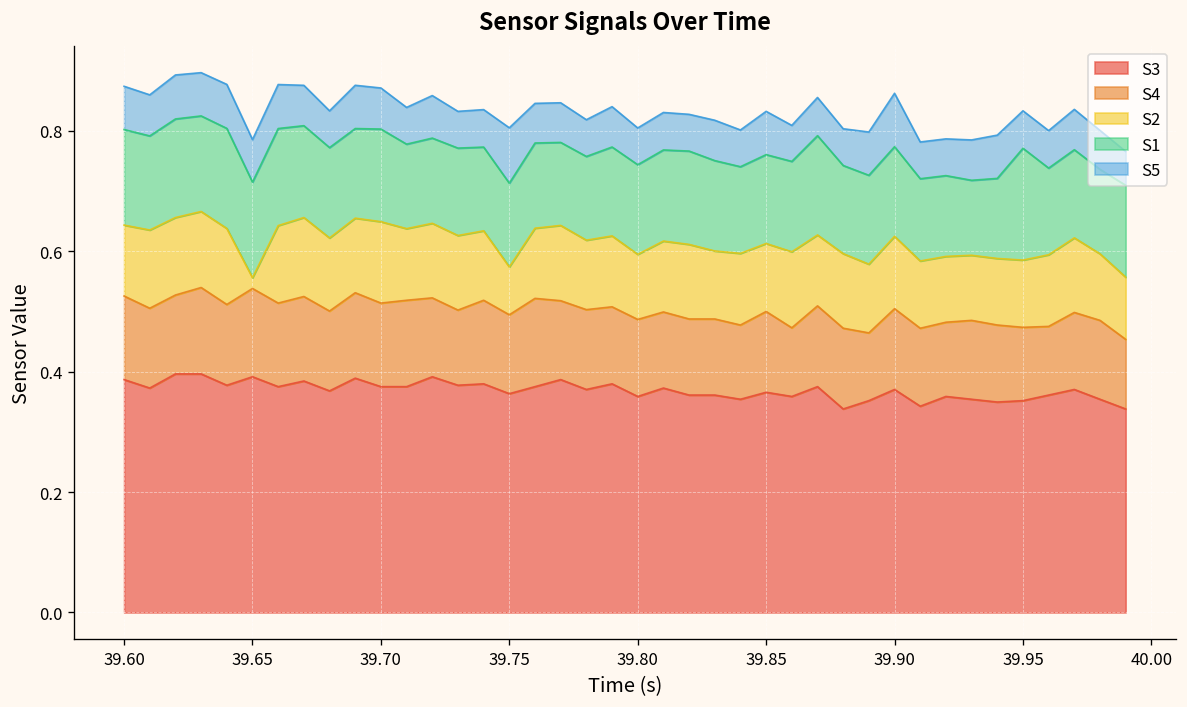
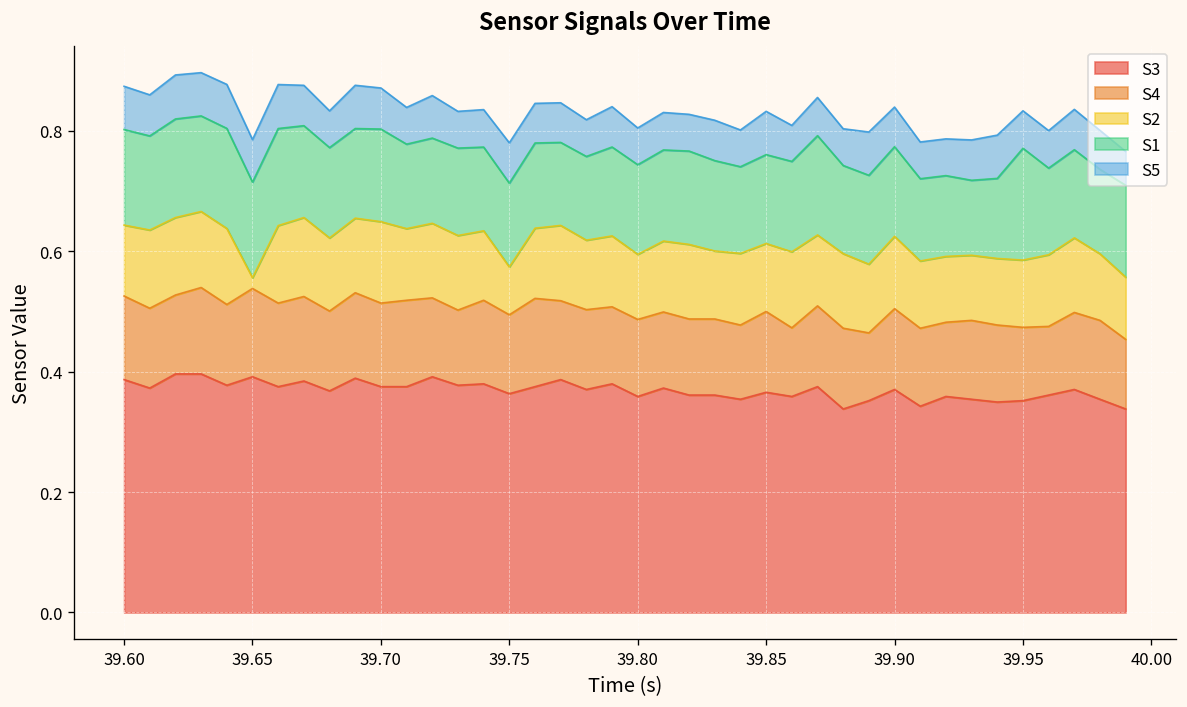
  {
    "S2": {
      "39.60": 0.12,
      "39.65": 0.02,
      "39.70": 0.14,
      "39.75": 0.08,
      "39.80": 0.11,
      "39.85": 0.11,
      "39.90": 0.12,
      "39.95": 0.11
    },
    "S1": {
      "39.60": 0.16,
      "39.65": 0.16,
      "39.70": 0.15,
      "39.75": 0.14,
      "39.80": 0.15,
      "39.85": 0.15,
      "39.90": 0.15,
      "39.95": 0.19
    },
    "S5": {
      "39.60": 0.07,
      "39.65": 0.07,
      "39.70": 0.07,
-     "39.75": 0.09,
+     "39.75": 0.07,
      "39.80": 0.06,
      "39.85": 0.07,
-     "39.90": 0.09,
+     "39.90": 0.07,
      "39.95": 0.06
    }
  }
